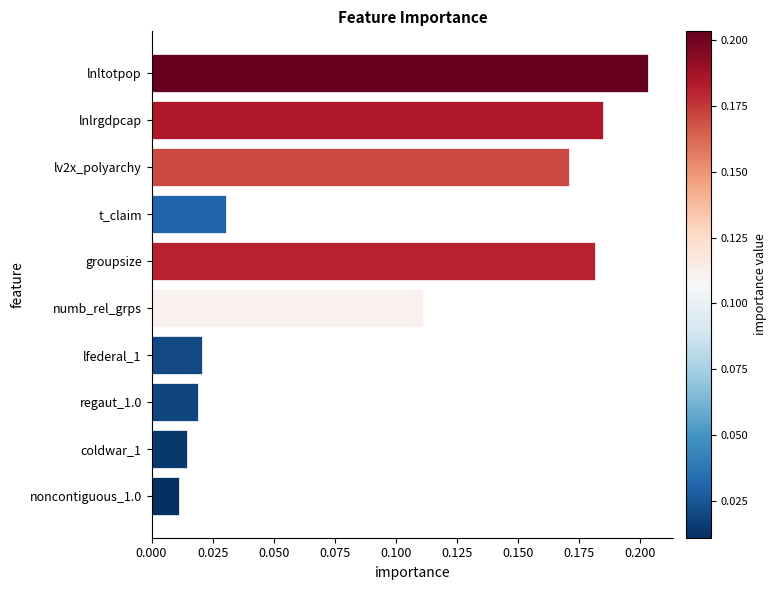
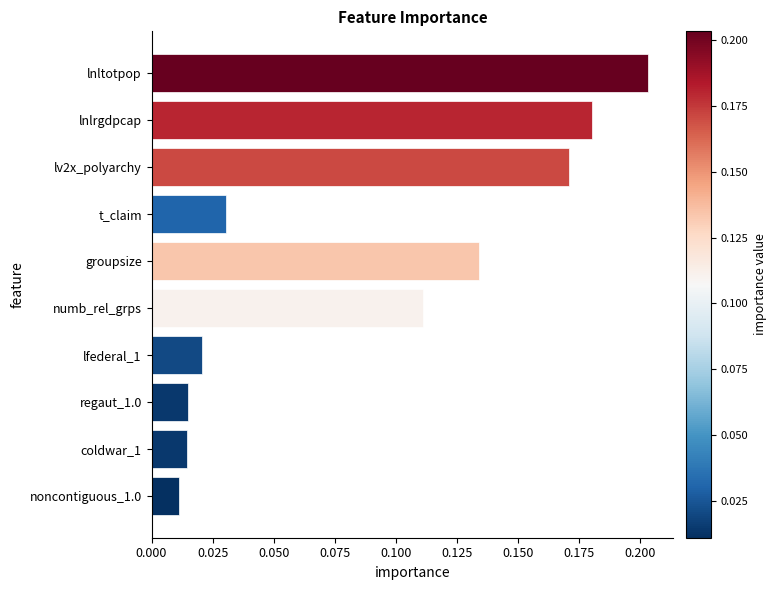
  {
    "lnltotpop": 0.203,
-   "lnlrgdpcap": 0.185,
+   "lnlrgdpcap": 0.180,
    "lv2x_polyarchy": 0.171,
    "t_claim": 0.030,
-   "groupsize": 0.181,
+   "groupsize": 0.134,
    "numb_rel_grps": 0.111,
    "lfederal_1": 0.021,
-   "regaut_1.0": 0.019,
+   "regaut_1.0": 0.015,
    "coldwar_1": 0.014,
    "noncontiguous_1.0": 0.011
  }
